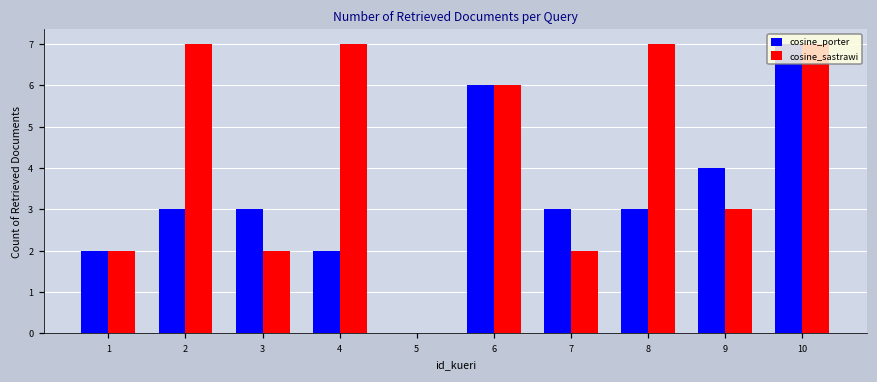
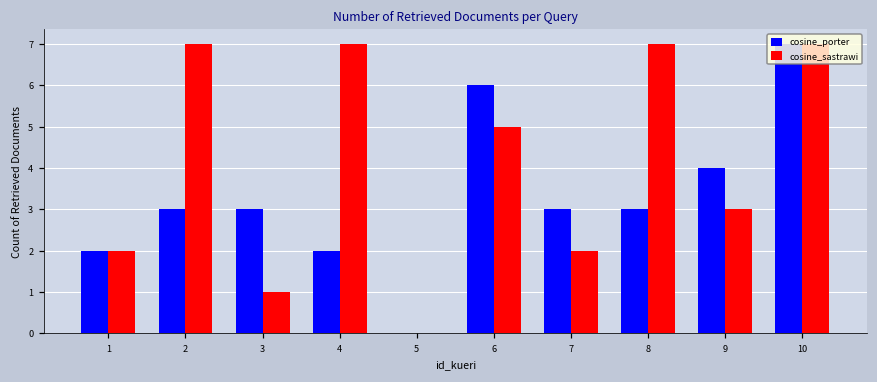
  {
    "cosine_porter": {
      "1": 2,
      "2": 3,
      "3": 3,
      "4": 2,
      "5": 0,
      "6": 6,
      "7": 3,
      "8": 3,
      "9": 4
    },
    "cosine_sastrawi": {
      "1": 2,
      "2": 7,
-     "3": 2,
+     "3": 1,
      "4": 7,
      "5": 0,
-     "6": 6,
+     "6": 5,
      "7": 2,
      "8": 7,
      "9": 3
    }
  }
